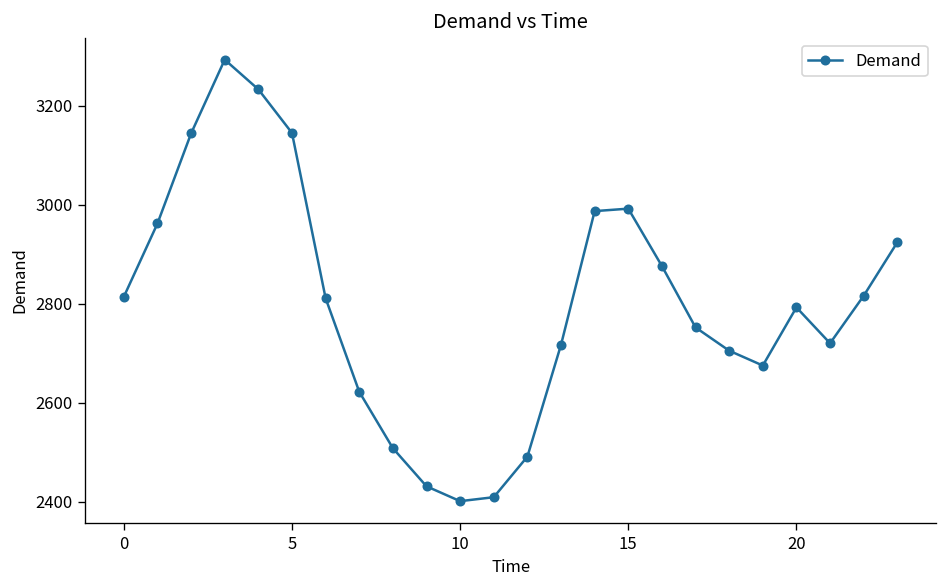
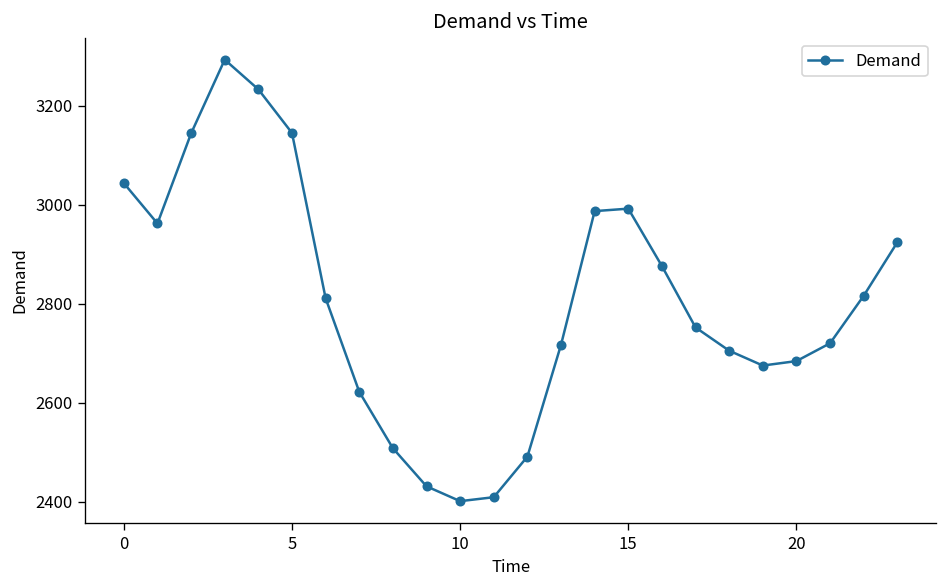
  {
-   "0": 2810,
+   "0": 3040,
    "5": 3140,
    "10": 2400,
    "15": 2990,
-   "20": 2790
+   "20": 2680
  }
